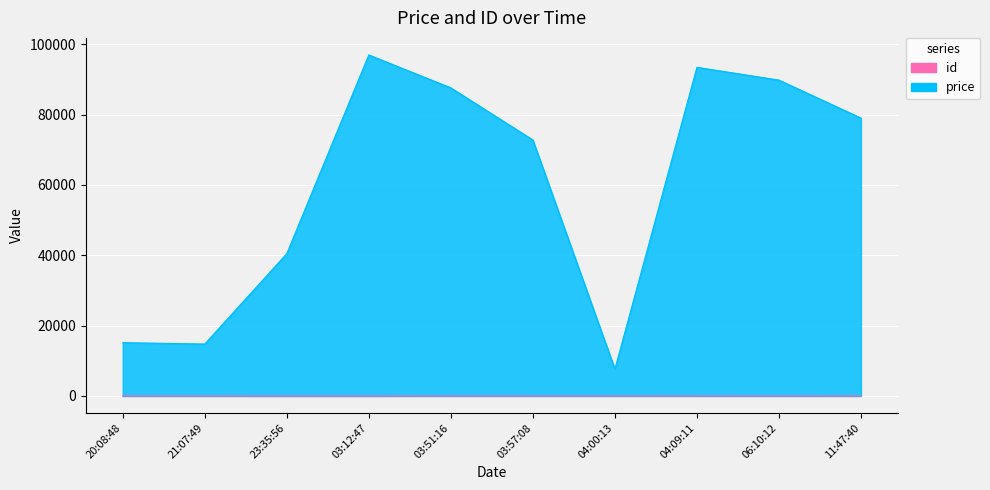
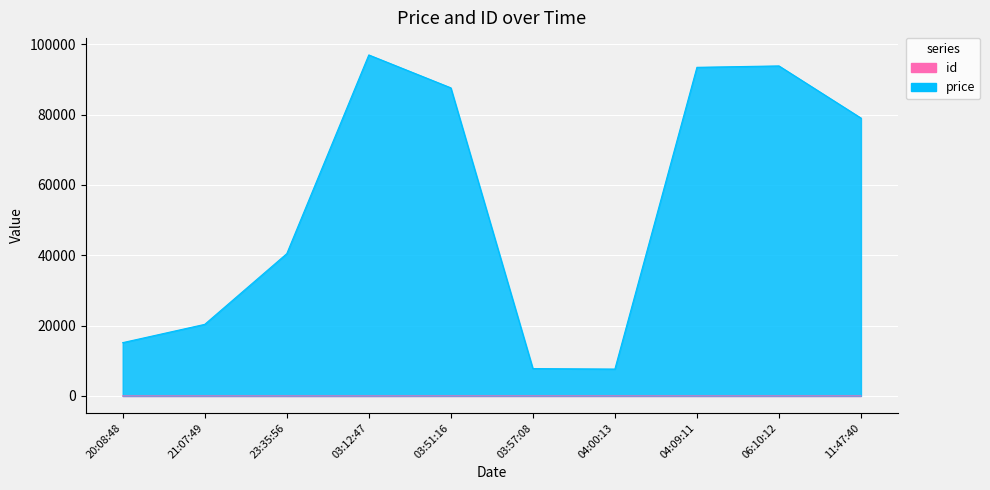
  {
    "id": {
      "20:08:48": 0,
      "21:07:49": 0,
      "23:35:56": 0,
      "03:12:47": 0,
      "03:51:16": 0,
      "03:57:08": 0,
      "04:00:13": 0,
      "04:09:11": 0,
      "06:10:12": 0,
      "11:47:40": 0
    },
    "price": {
      "20:08:48": 15000,
-     "21:07:49": 15000,
+     "21:07:49": 20000,
      "23:35:56": 40000,
      "03:12:47": 97000,
      "03:51:16": 88000,
-     "03:57:08": 73000,
+     "03:57:08": 8000,
      "04:00:13": 8000,
      "04:09:11": 93000,
-     "06:10:12": 90000,
+     "06:10:12": 94000,
      "11:47:40": 79000
    }
  }
